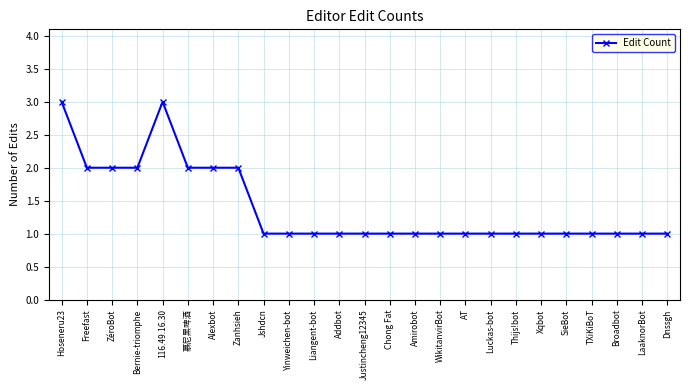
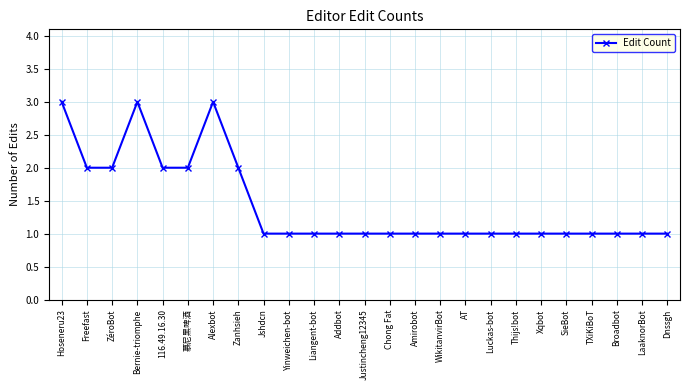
  {
    "Hoseneru23": 3,
    "Freefast": 2,
    "ZéroBot": 2,
-   "Bernie-triomphe": 2,
-   "116.49.16.30": 3,
+   "Bernie-triomphe": 3,
+   "116.49.16.30": 2,
    "慕尼黑啤酒": 2,
-   "Alexbot": 2,
+   "Alexbot": 3,
    "Zanhsieh": 2,
    "Jshdcn": 1,
    "Yinweichen-bot": 1,
    "Liangent-bot": 1,
    "Addbot": 1,
    "Justincheng12345": 1,
    "Chong Fat": 1,
    "Amirobot": 1,
    "WikitanvirBot": 1,
    "AT": 1,
    "Luckas-bot": 1,
    "Thijs!bot": 1,
    "Xqbot": 1,
    "SieBot": 1,
    "TXiKiBoT": 1,
    "Broadbot": 1,
    "LaaknorBot": 1,
    "Dnssgh": 1
  }
